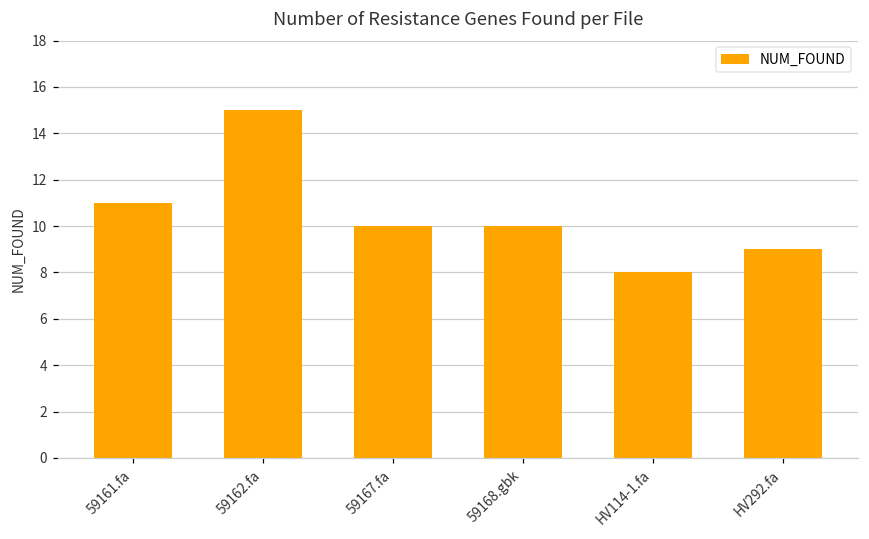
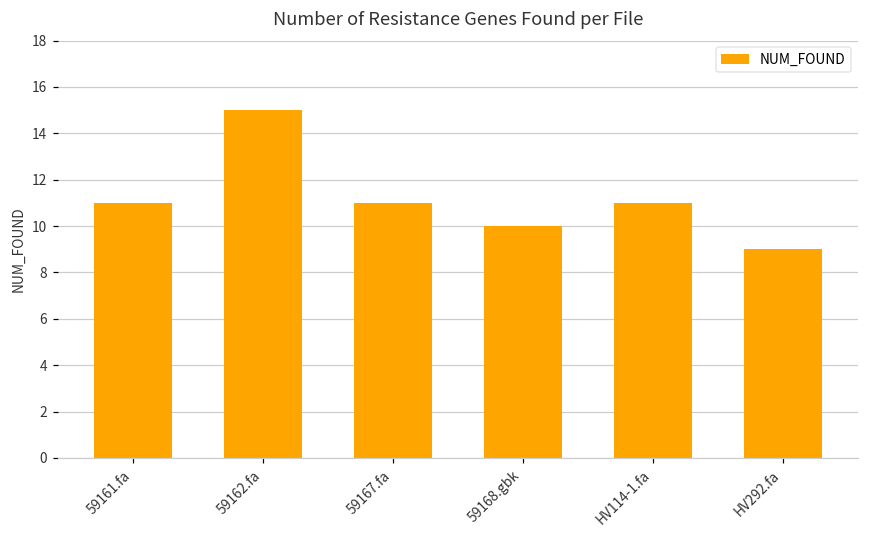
  {
    "59161.fa": 11,
    "59162.fa": 15,
-   "59167.fa": 10,
+   "59167.fa": 11,
    "59168.gbk": 10,
-   "HV114-1.fa": 8,
+   "HV114-1.fa": 11,
    "HV292.fa": 9
  }
